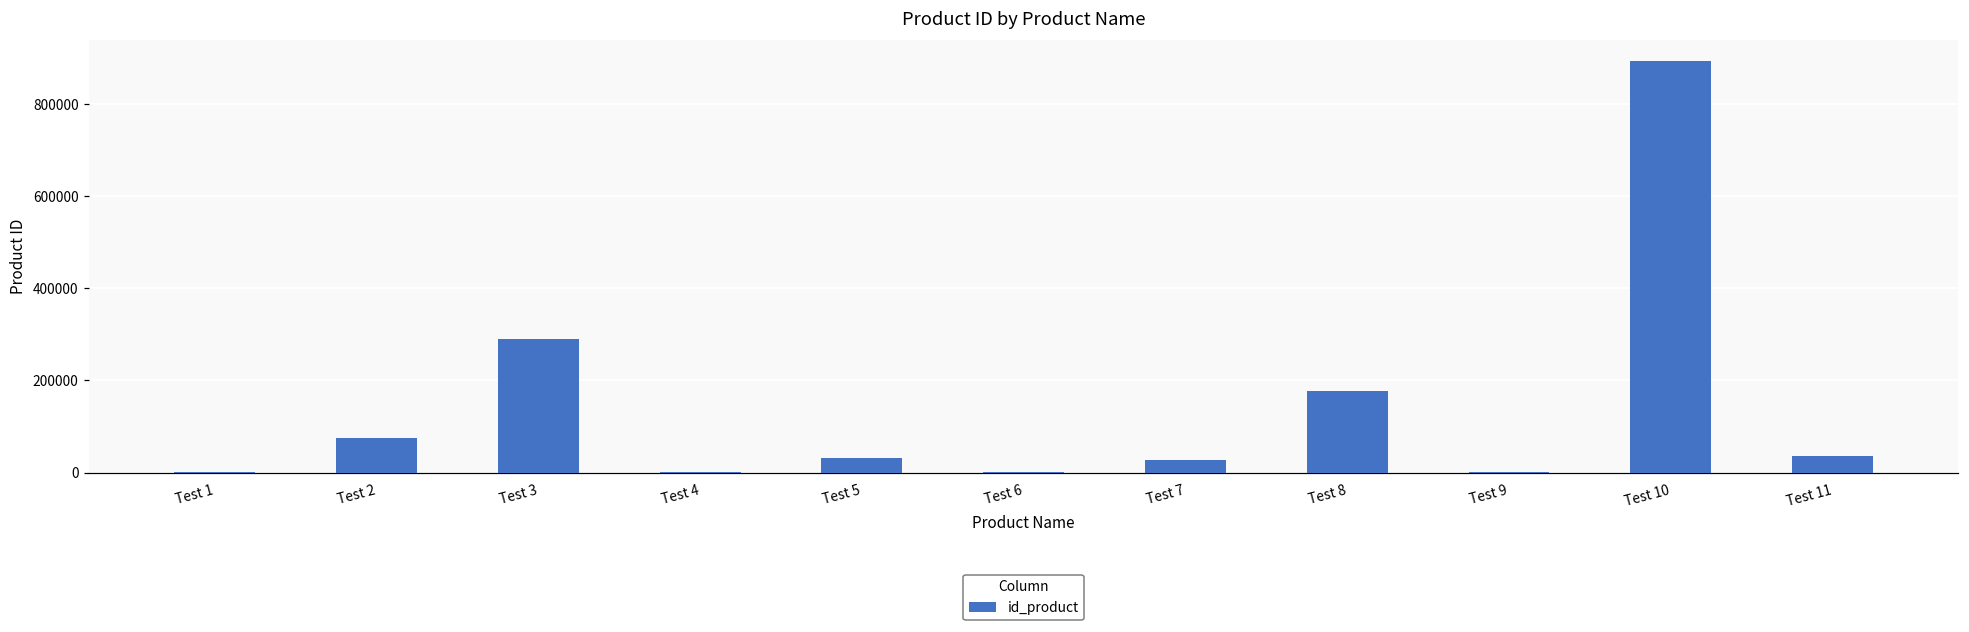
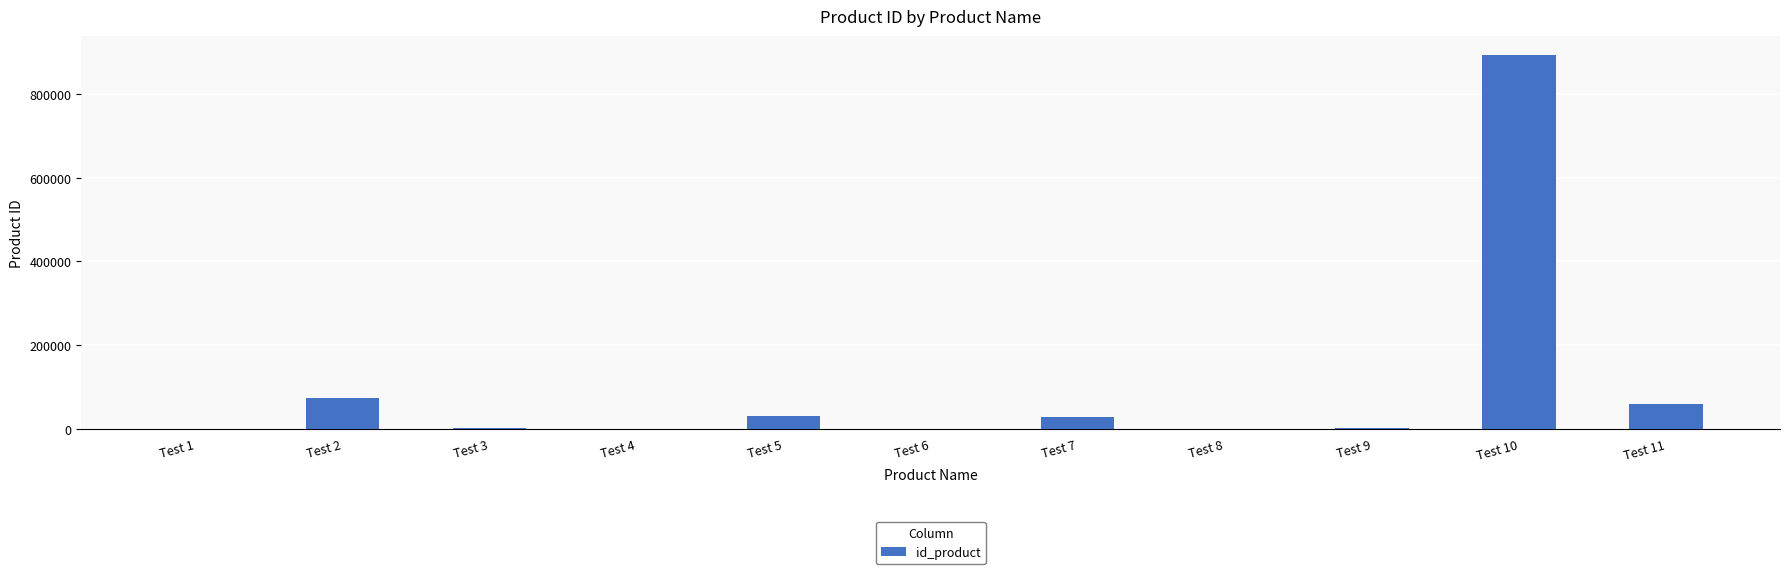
  {
    "Test 2": 70000,
-   "Test 3": 290000,
+   "Test 3": 0,
    "Test 5": 30000,
    "Test 7": 30000,
-   "Test 8": 180000,
+   "Test 8": 0,
    "Test 10": 890000,
-   "Test 11": 40000
+   "Test 11": 60000
  }
